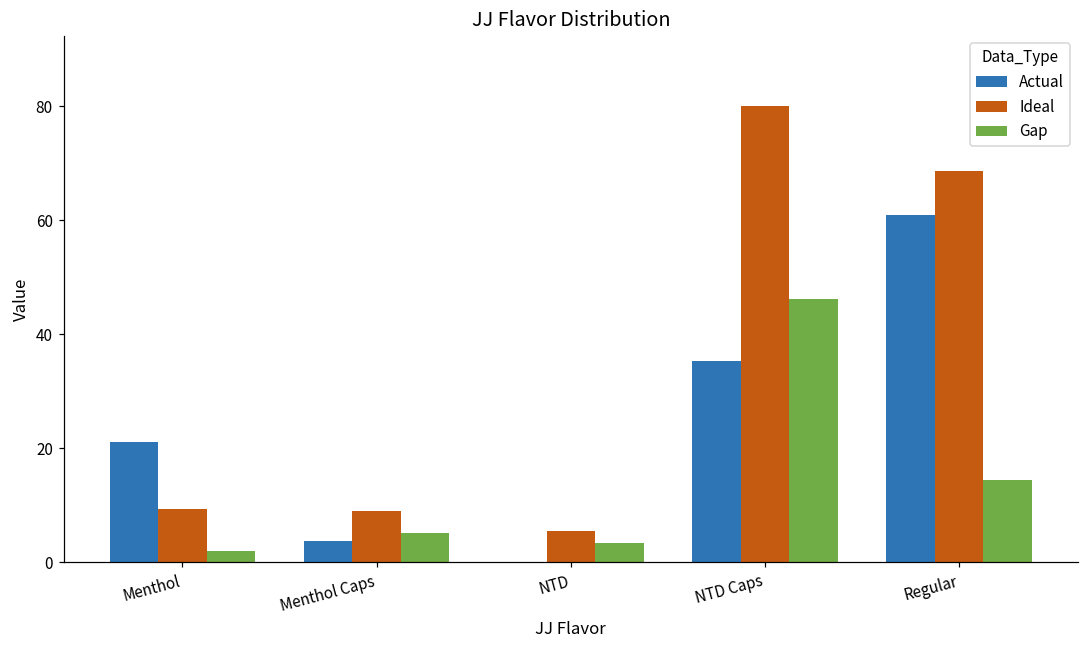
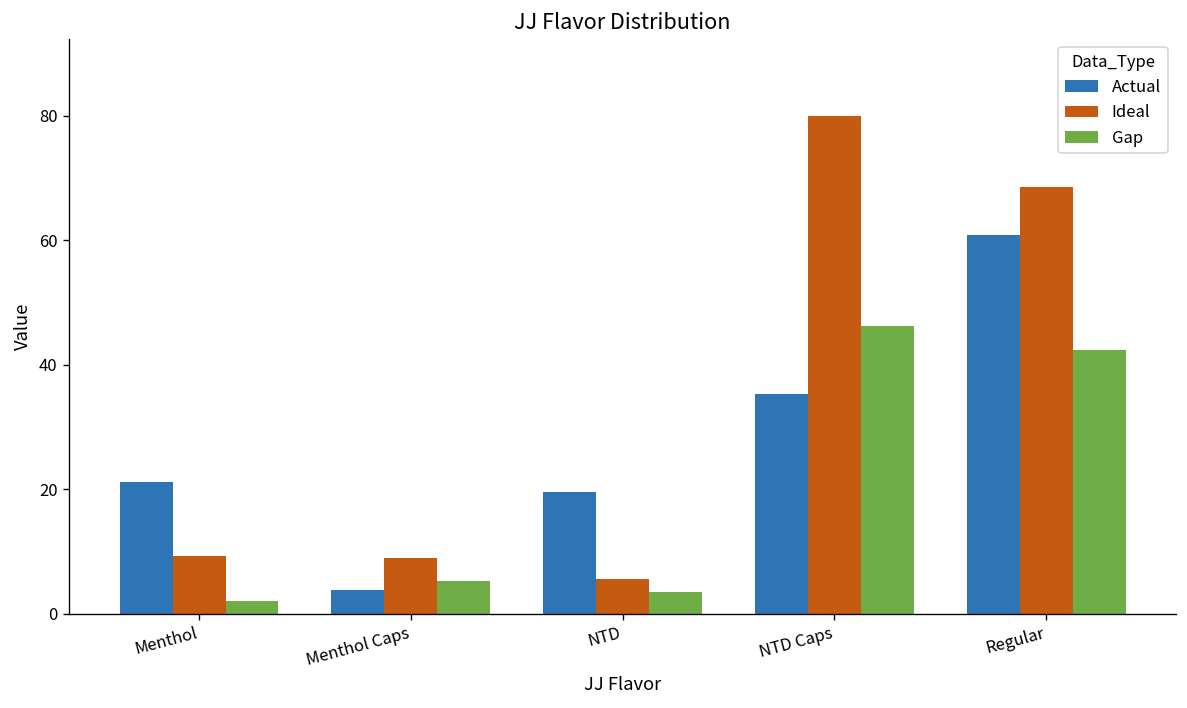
  {
    "Actual": {
      "Menthol": 21,
      "Menthol Caps": 4,
-     "NTD": 0,
+     "NTD": 20,
      "NTD Caps": 35,
      "Regular": 61
    },
    "Ideal": {
      "Menthol": 9,
      "Menthol Caps": 9,
      "NTD": 6,
      "NTD Caps": 80,
      "Regular": 69
    },
    "Gap": {
      "Menthol": 2,
      "Menthol Caps": 5,
      "NTD": 3,
      "NTD Caps": 46,
-     "Regular": 14
+     "Regular": 42
    }
  }
